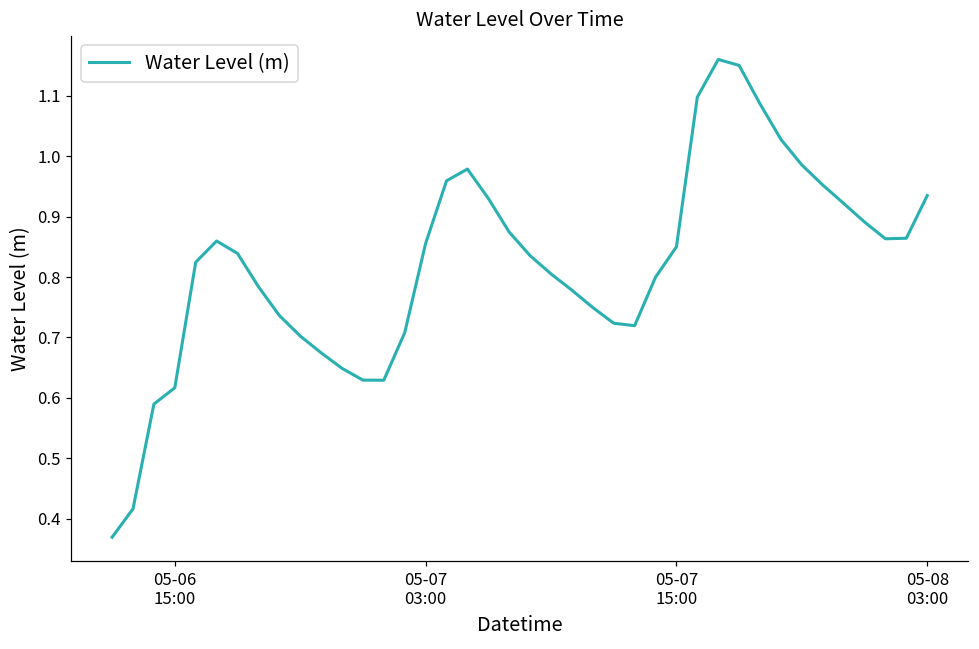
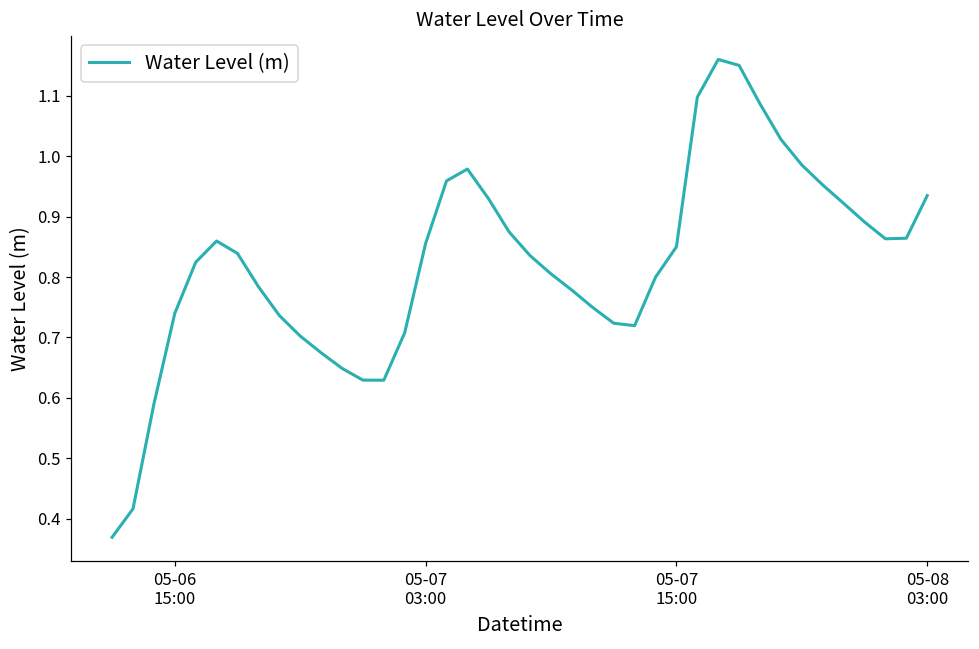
  {
-   "05-06 15:00": 0.62,
+   "05-06 15:00": 0.74,
    "05-07 03:00": 0.86,
    "05-07 15:00": 0.85,
    "05-08 03:00": 0.93
  }
